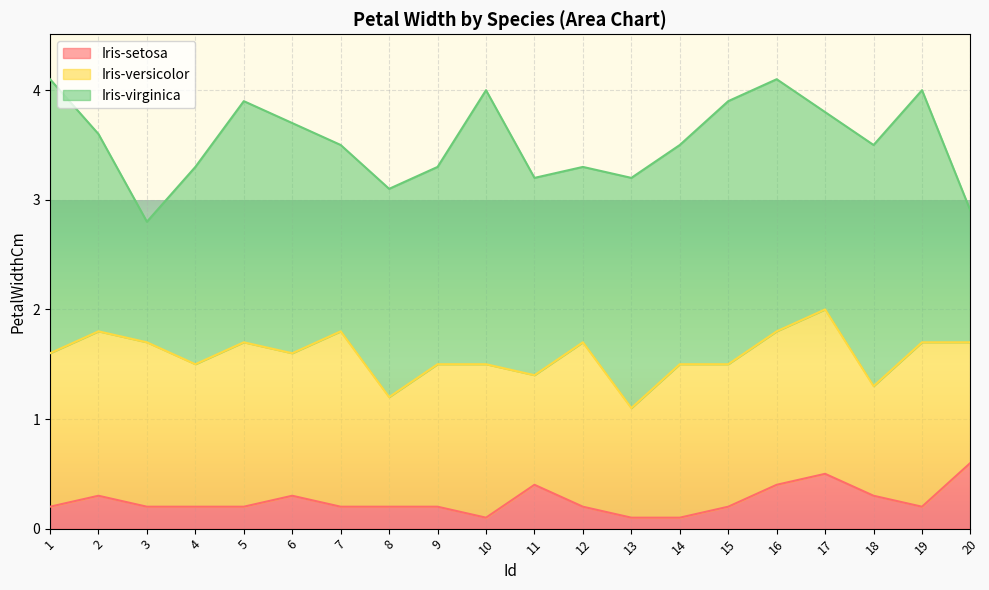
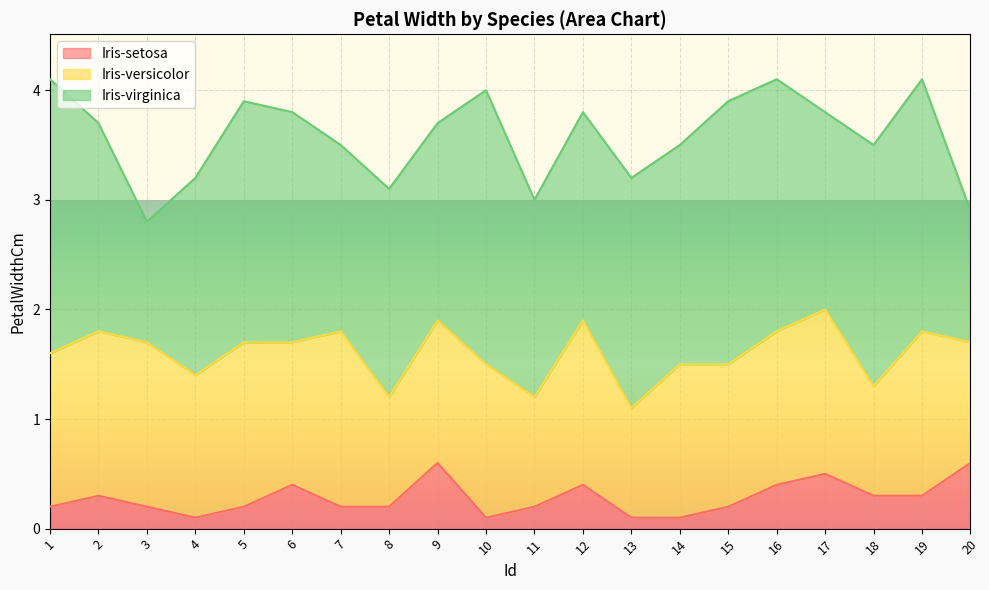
  {
    "Iris-setosa": {
      "1": 0.2,
      "2": 0.3,
      "3": 0.2,
-     "4": 0.2,
+     "4": 0.1,
      "5": 0.2,
-     "6": 0.3,
+     "6": 0.4,
      "7": 0.2,
      "8": 0.2,
-     "9": 0.2,
+     "9": 0.6,
      "10": 0.1,
-     "11": 0.4,
-     "12": 0.2,
+     "11": 0.2,
+     "12": 0.4,
      "13": 0.1,
      "14": 0.1,
      "15": 0.2,
      "16": 0.4,
      "17": 0.5,
      "18": 0.3,
-     "19": 0.2,
+     "19": 0.3,
      "20": 0.6
    },
    "Iris-versicolor": {
      "1": 1.6,
      "2": 1.8,
      "3": 1.7,
      "5": 1.7,
      "7": 1.8,
      "8": 1.2,
      "10": 1.5,
      "13": 1.1,
      "14": 1.5,
      "15": 1.5,
      "16": 1.8,
      "17": 2.0,
      "18": 1.3,
      "20": 1.7
    },
    "Iris-virginica": {
      "1": 2.5,
-     "2": 1.8,
+     "2": 1.9,
      "3": 1.1,
      "4": 1.8,
      "5": 2.2,
      "6": 2.1,
      "7": 1.7,
      "8": 1.9,
      "9": 1.8,
      "10": 2.5,
      "11": 1.8,
-     "12": 1.6,
+     "12": 1.9,
      "13": 2.1,
      "14": 2.0,
      "15": 2.4,
      "16": 2.3,
      "17": 1.8,
      "18": 2.2,
      "19": 2.3,
      "20": 1.2
    }
  }
